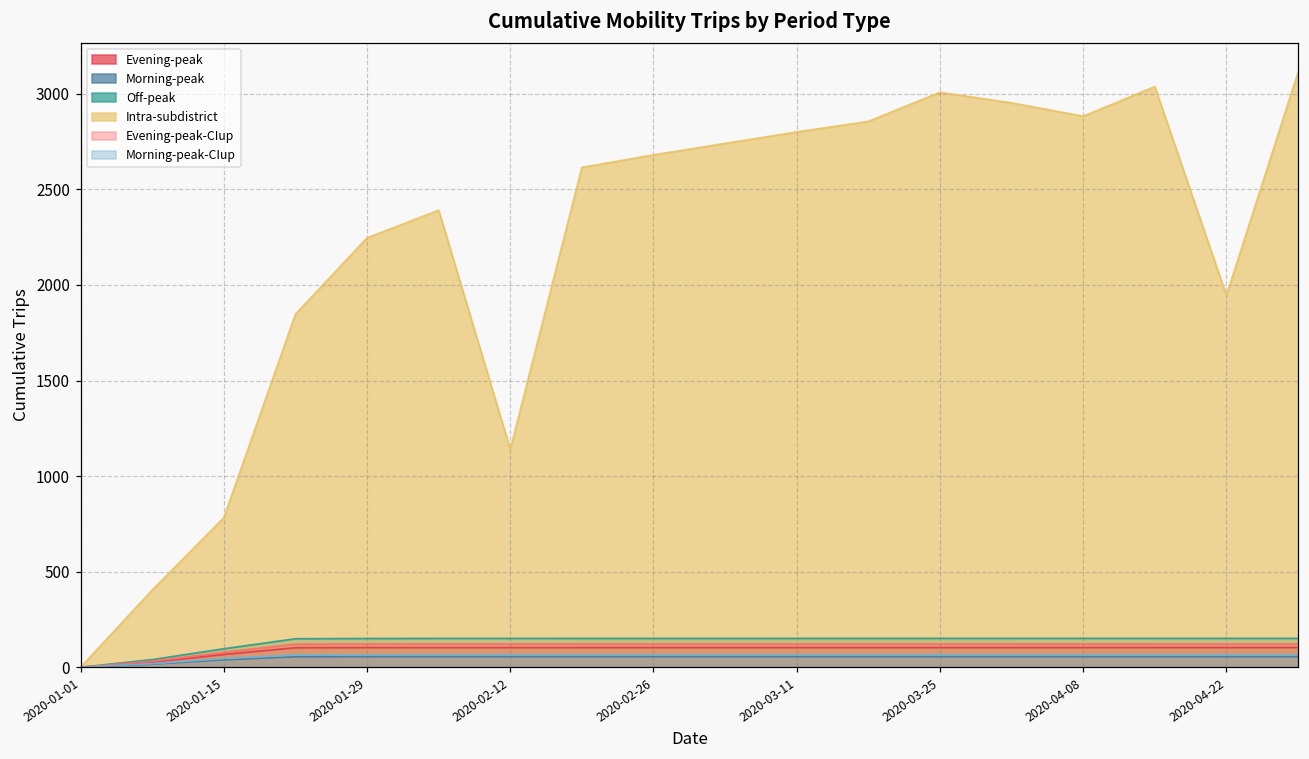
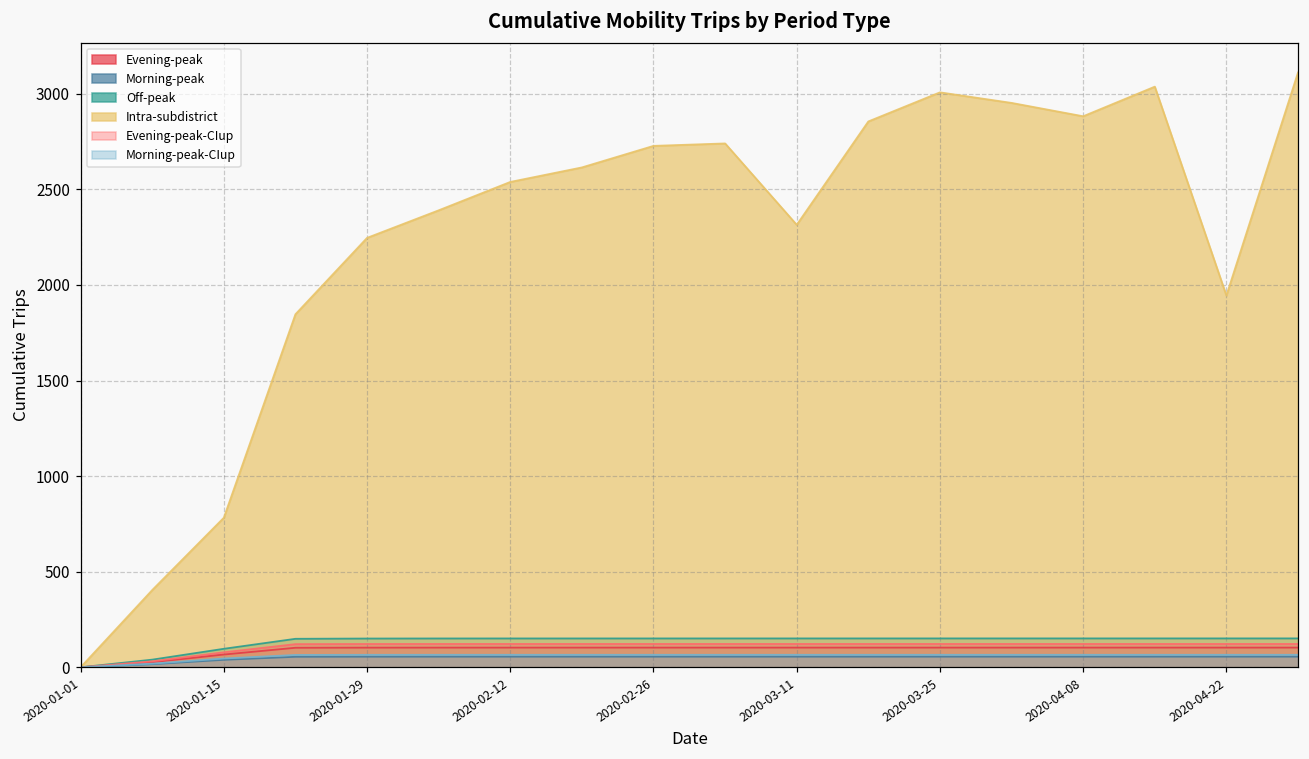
  {
    "Evening-peak": {
      "2020-01-29": 100,
      "2020-02-12": 100,
      "2020-02-26": 100,
      "2020-03-11": 100,
      "2020-03-25": 100,
      "2020-04-08": 100,
      "2020-04-22": 100
    },
    "Intra-subdistrict": {
      "2020-01-15": 780,
      "2020-01-29": 2250,
-     "2020-02-12": 1140,
-     "2020-02-26": 2680,
-     "2020-03-11": 2800,
+     "2020-02-12": 2540,
+     "2020-02-26": 2730,
+     "2020-03-11": 2310,
      "2020-03-25": 3010,
      "2020-04-08": 2880,
      "2020-04-22": 1940
    },
    "Evening-peak-CIup": {
      "2020-01-29": 120,
      "2020-02-12": 120,
      "2020-02-26": 120,
      "2020-03-11": 120,
      "2020-03-25": 120,
      "2020-04-08": 120,
      "2020-04-22": 120
    }
  }
